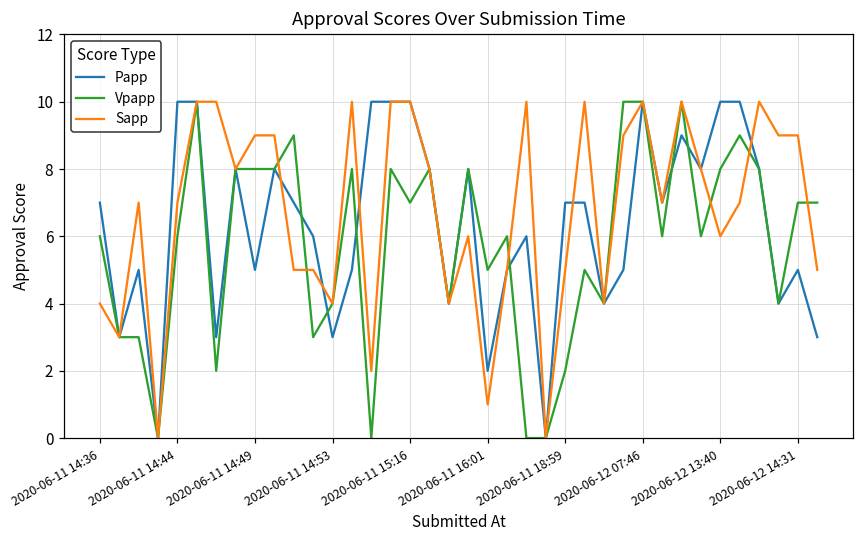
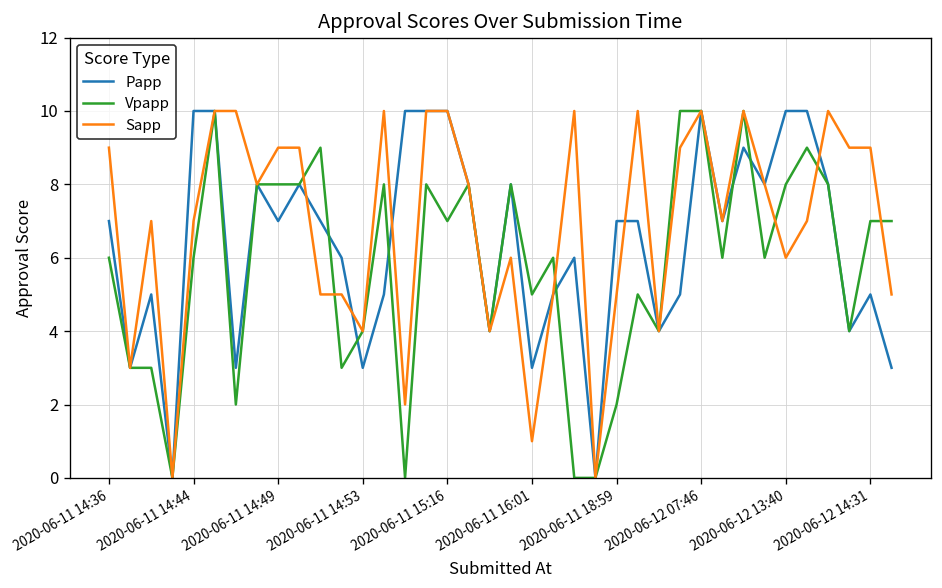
  {
    "Papp": {
      "2020-06-11 14:36": 7,
      "2020-06-11 14:44": 10,
-     "2020-06-11 14:49": 5,
+     "2020-06-11 14:49": 7,
      "2020-06-11 14:53": 3,
-     "2020-06-11 16:01": 2,
+     "2020-06-11 16:01": 3,
      "2020-06-11 18:59": 7,
      "2020-06-12 13:40": 10,
      "2020-06-12 14:31": 5
    },
    "Vpapp": {
      "2020-06-11 14:36": 6,
      "2020-06-11 14:44": 6,
      "2020-06-11 14:49": 8,
      "2020-06-11 15:16": 7,
      "2020-06-11 16:01": 5,
      "2020-06-11 18:59": 2,
      "2020-06-12 13:40": 8,
      "2020-06-12 14:31": 7
    },
    "Sapp": {
-     "2020-06-11 14:36": 4,
+     "2020-06-11 14:36": 9,
      "2020-06-11 14:44": 7,
      "2020-06-11 14:49": 9,
      "2020-06-11 16:01": 1,
      "2020-06-11 18:59": 5,
      "2020-06-12 13:40": 6,
      "2020-06-12 14:31": 9
    }
  }
